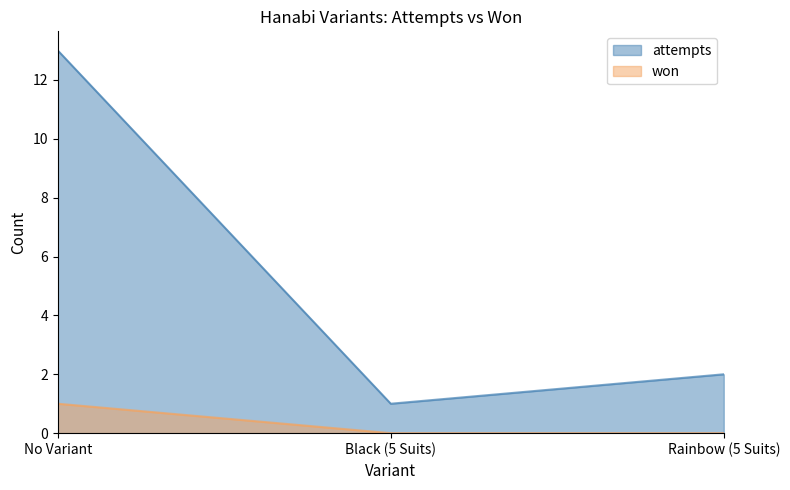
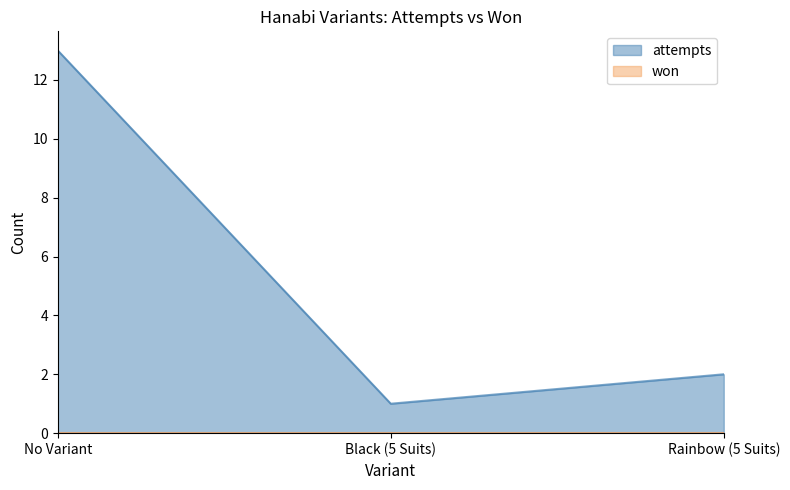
  {
    "attempts": {
      "No Variant": 13,
      "Black (5 Suits)": 1,
      "Rainbow (5 Suits)": 2
    },
    "won": {
-     "No Variant": 1,
+     "No Variant": 0,
      "Black (5 Suits)": 0,
      "Rainbow (5 Suits)": 0
    }
  }
